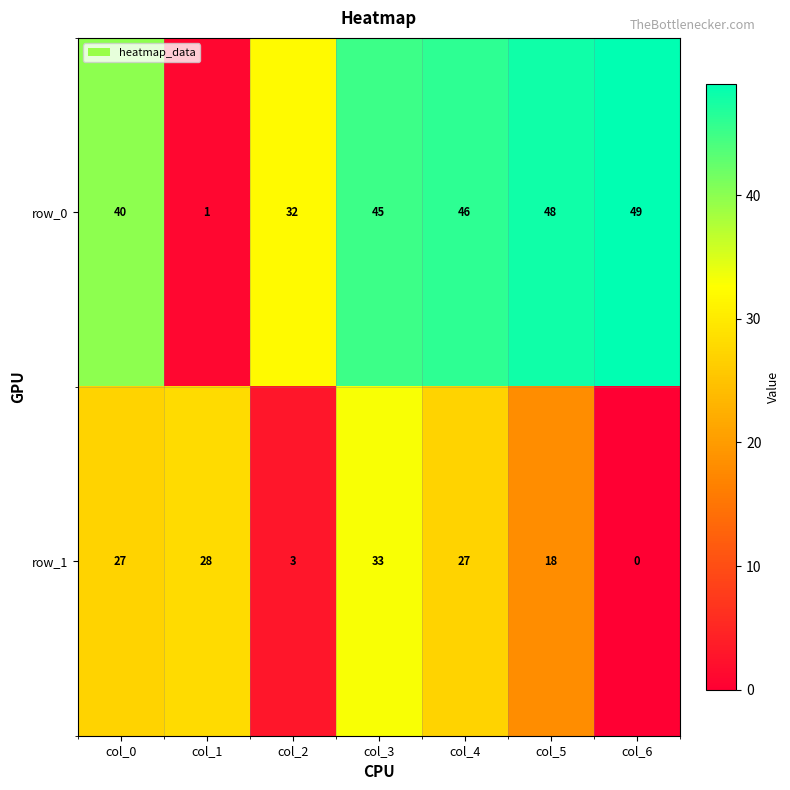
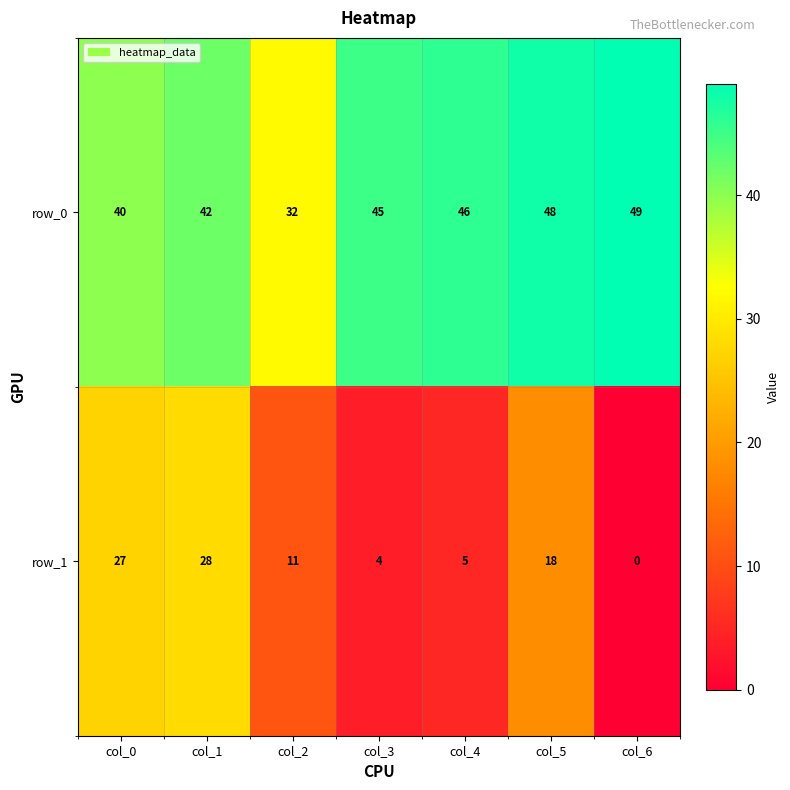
  {
    "row_0": {
      "col_0": 40,
-     "col_1": 1,
+     "col_1": 42,
      "col_2": 32,
      "col_3": 45,
      "col_4": 46,
      "col_5": 48,
      "col_6": 49
    },
    "row_1": {
      "col_0": 27,
      "col_1": 28,
-     "col_2": 3,
-     "col_3": 33,
-     "col_4": 27,
+     "col_2": 11,
+     "col_3": 4,
+     "col_4": 5,
      "col_5": 18,
      "col_6": 0
    }
  }
